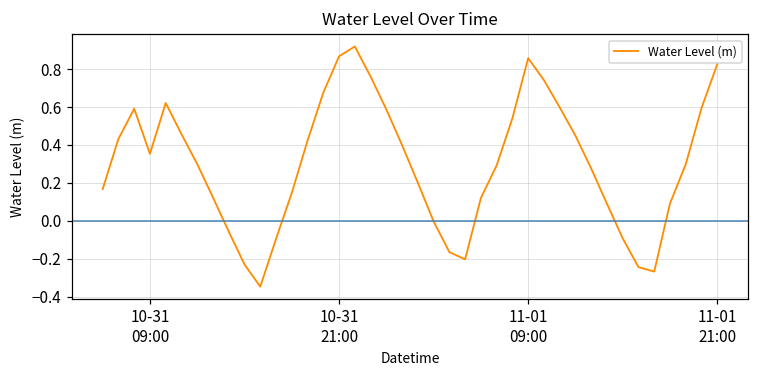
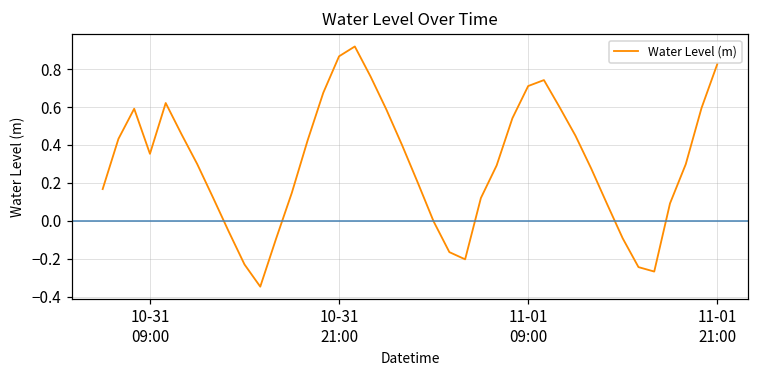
  {
    "10-31 09:00": 0.35,
    "10-31 21:00": 0.87,
-   "11-01 09:00": 0.86,
+   "11-01 09:00": 0.71,
    "11-01 21:00": 0.83
  }
